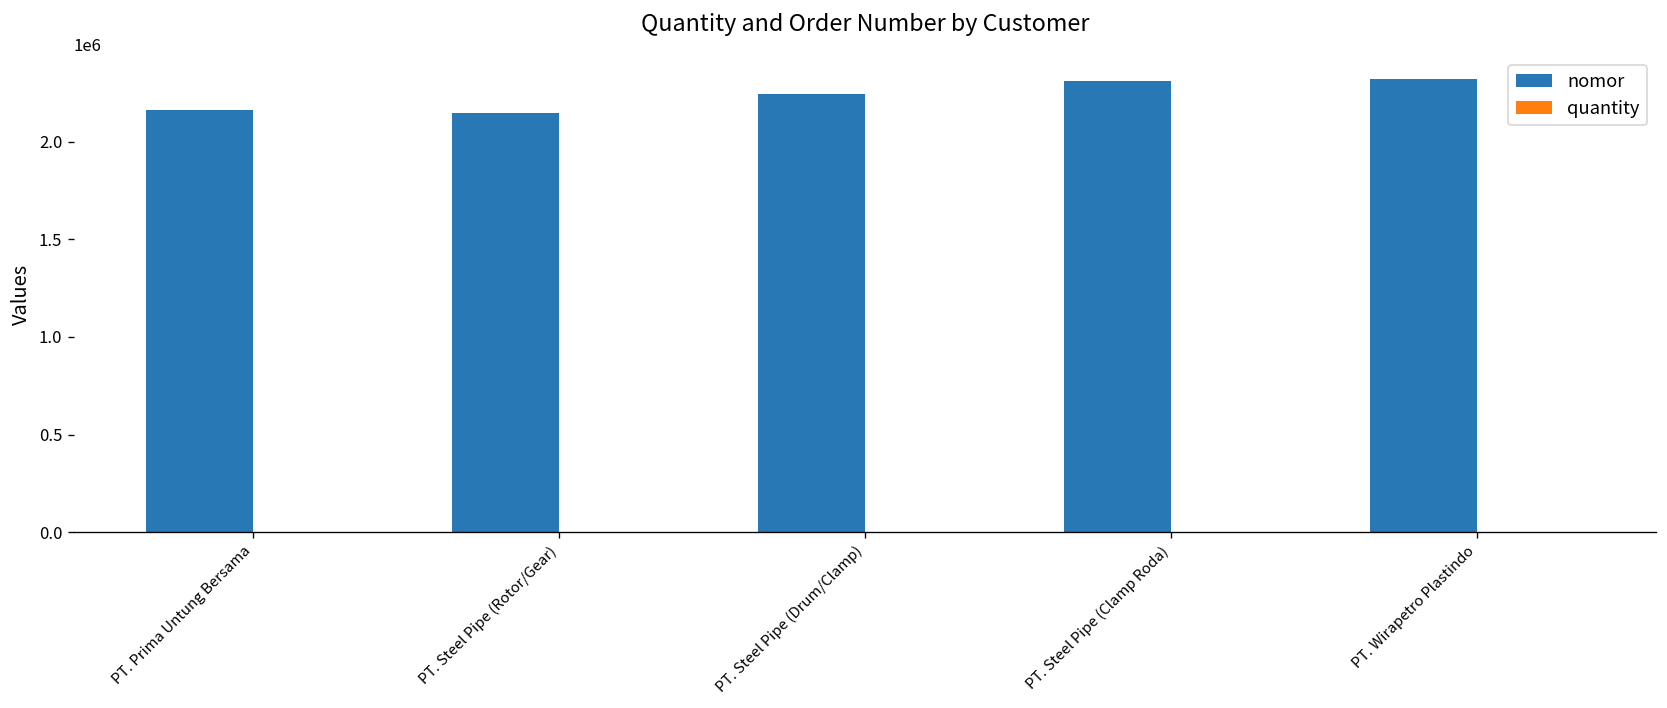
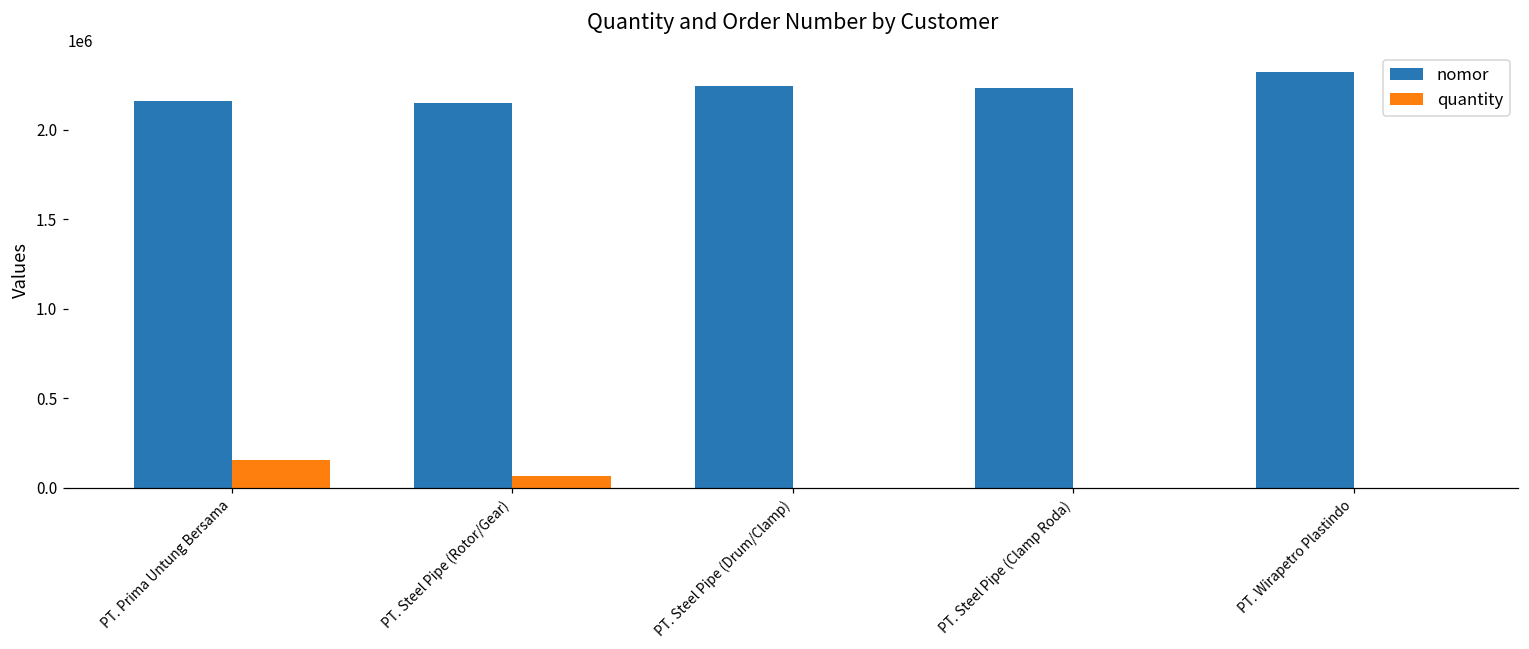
  {
    "nomor": {
      "PT. Prima Untung Bersama": 2160000,
      "PT. Steel Pipe (Rotor/Gear)": 2150000,
      "PT. Steel Pipe (Drum/Clamp)": 2240000,
-     "PT. Steel Pipe (Clamp Roda)": 2310000,
+     "PT. Steel Pipe (Clamp Roda)": 2230000,
      "PT. Wirapetro Plastindo": 2320000
    },
    "quantity": {
-     "PT. Prima Untung Bersama": 0,
-     "PT. Steel Pipe (Rotor/Gear)": 0
+     "PT. Prima Untung Bersama": 160000,
+     "PT. Steel Pipe (Rotor/Gear)": 70000
    }
  }
